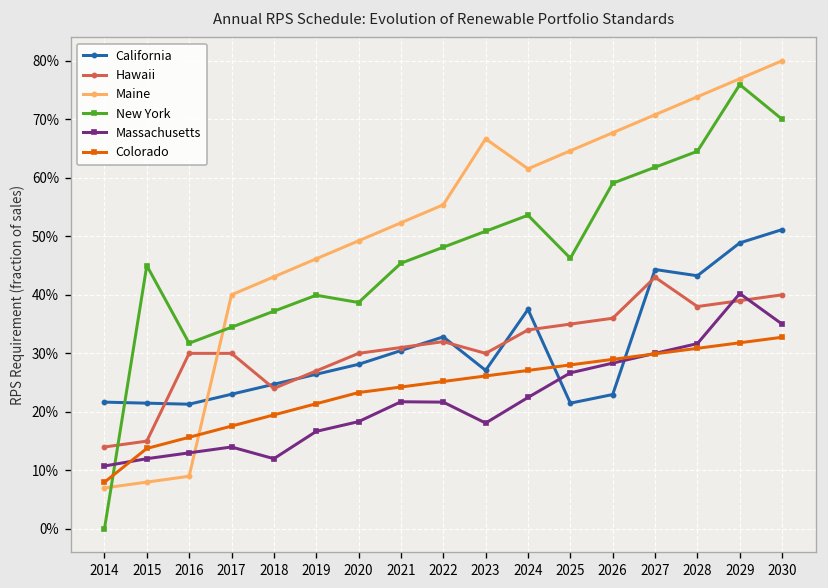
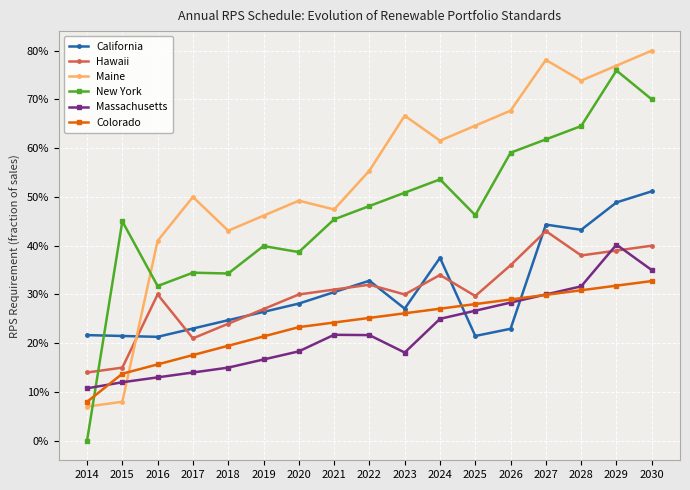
  {
    "California": {
      "2014": "22%",
      "2015": "21%",
      "2016": "21%",
      "2017": "23%",
      "2018": "25%",
      "2019": "26%",
      "2020": "28%",
      "2022": "33%",
      "2023": "27%",
      "2024": "38%",
      "2025": "21%",
      "2026": "23%",
      "2027": "44%",
      "2028": "43%",
      "2029": "49%",
      "2030": "51%"
    },
    "Hawaii": {
      "2014": "14%",
      "2015": "15%",
      "2016": "30%",
-     "2017": "30%",
+     "2017": "21%",
      "2018": "24%",
      "2019": "27%",
      "2020": "30%",
      "2022": "32%",
      "2023": "30%",
      "2024": "34%",
-     "2025": "35%",
+     "2025": "30%",
      "2026": "36%",
      "2027": "43%",
      "2028": "38%",
      "2029": "39%",
      "2030": "40%"
    },
    "Maine": {
      "2014": "7%",
      "2015": "8%",
-     "2016": "9%",
-     "2017": "40%",
+     "2016": "41%",
+     "2017": "50%",
      "2018": "43%",
      "2019": "46%",
      "2020": "49%",
-     "2021": "52%",
+     "2021": "47%",
      "2022": "55%",
      "2023": "67%",
      "2024": "62%",
      "2025": "65%",
      "2026": "68%",
-     "2027": "71%",
+     "2027": "78%",
      "2028": "74%",
      "2029": "77%",
      "2030": "80%"
    },
    "New York": {
      "2014": "0%",
      "2015": "45%",
      "2016": "32%",
      "2017": "34%",
-     "2018": "37%",
+     "2018": "34%",
      "2019": "40%",
      "2020": "39%",
      "2021": "45%",
      "2022": "48%",
      "2023": "51%",
      "2024": "54%",
      "2025": "46%",
      "2026": "59%",
      "2027": "62%",
      "2028": "65%",
      "2029": "76%",
      "2030": "70%"
    },
    "Massachusetts": {
      "2014": "11%",
      "2015": "12%",
      "2016": "13%",
      "2017": "14%",
-     "2018": "12%",
+     "2018": "15%",
      "2019": "17%",
      "2020": "18%",
      "2021": "22%",
      "2022": "22%",
      "2023": "18%",
-     "2024": "22%",
+     "2024": "25%",
      "2025": "27%",
      "2026": "28%",
      "2028": "32%",
      "2029": "40%",
      "2030": "35%"
    },
    "Colorado": {
      "2014": "8%",
      "2015": "14%",
      "2016": "16%",
      "2017": "18%",
      "2018": "19%",
      "2019": "21%",
      "2020": "23%",
      "2021": "24%",
      "2022": "25%",
      "2023": "26%",
      "2024": "27%",
      "2025": "28%",
      "2026": "29%",
      "2028": "31%",
      "2029": "32%",
      "2030": "33%"
    }
  }
